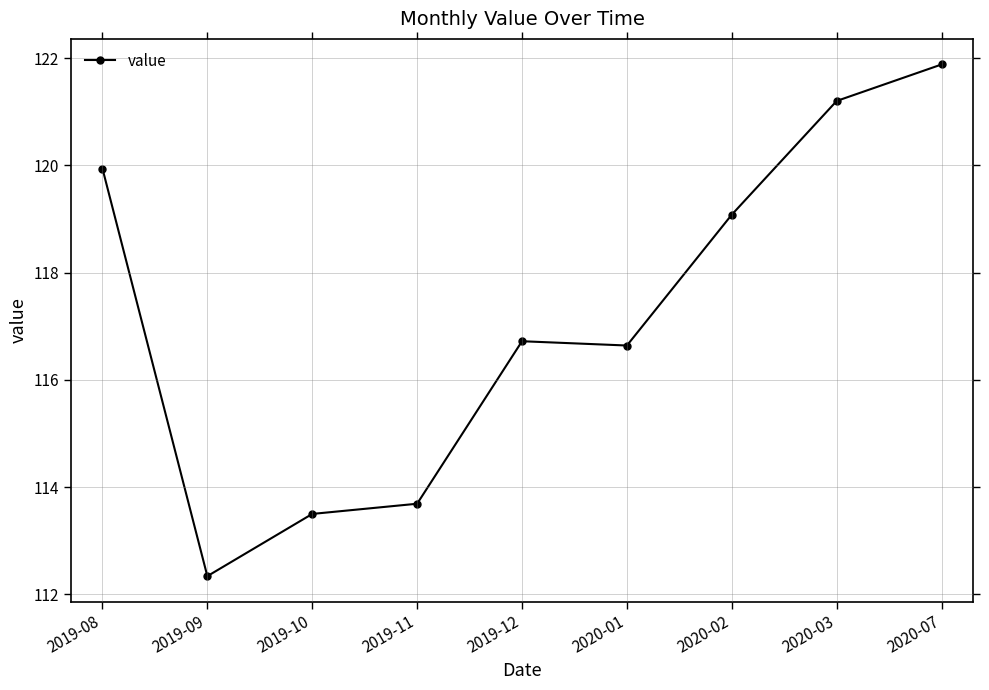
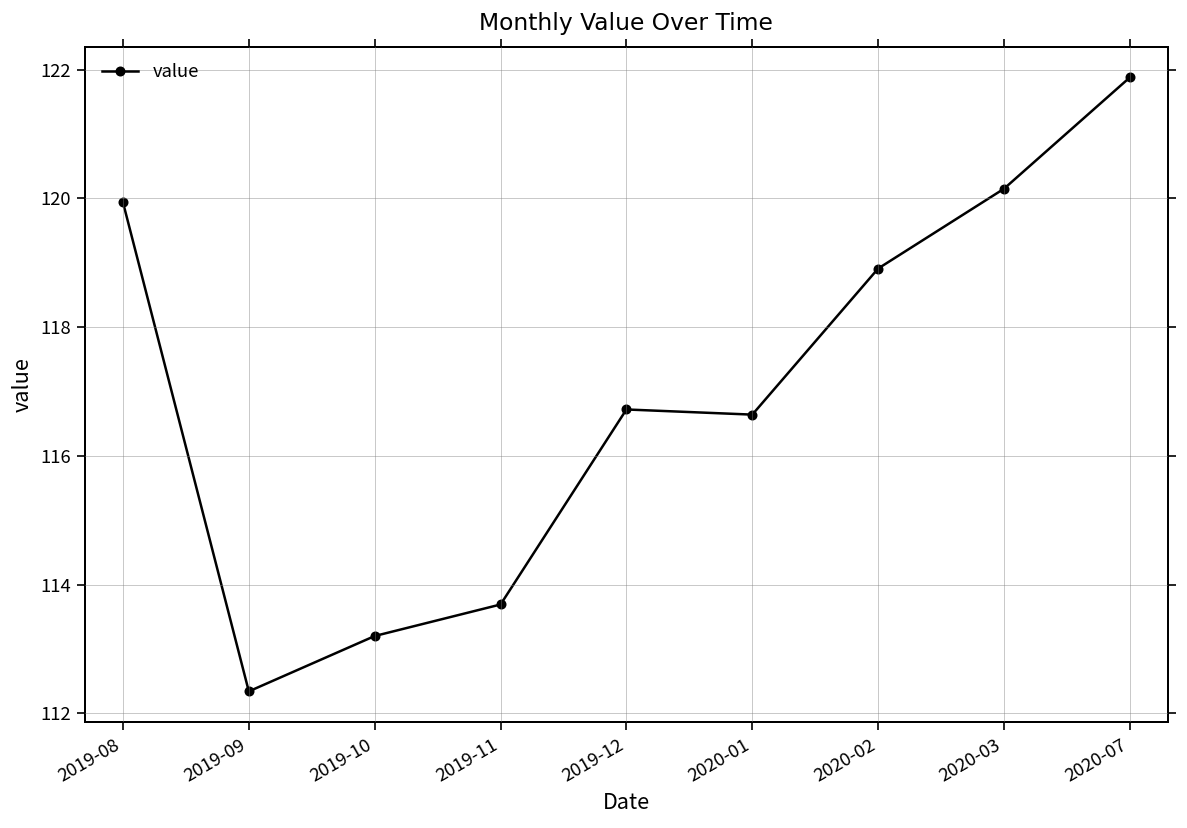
  {
    "2019-08": 119.9,
    "2019-09": 112.3,
-   "2019-10": 113.5,
+   "2019-10": 113.2,
    "2019-11": 113.7,
    "2019-12": 116.7,
    "2020-01": 116.6,
-   "2020-02": 119.1,
-   "2020-03": 121.2,
+   "2020-02": 118.9,
+   "2020-03": 120.2,
    "2020-07": 121.9
  }
